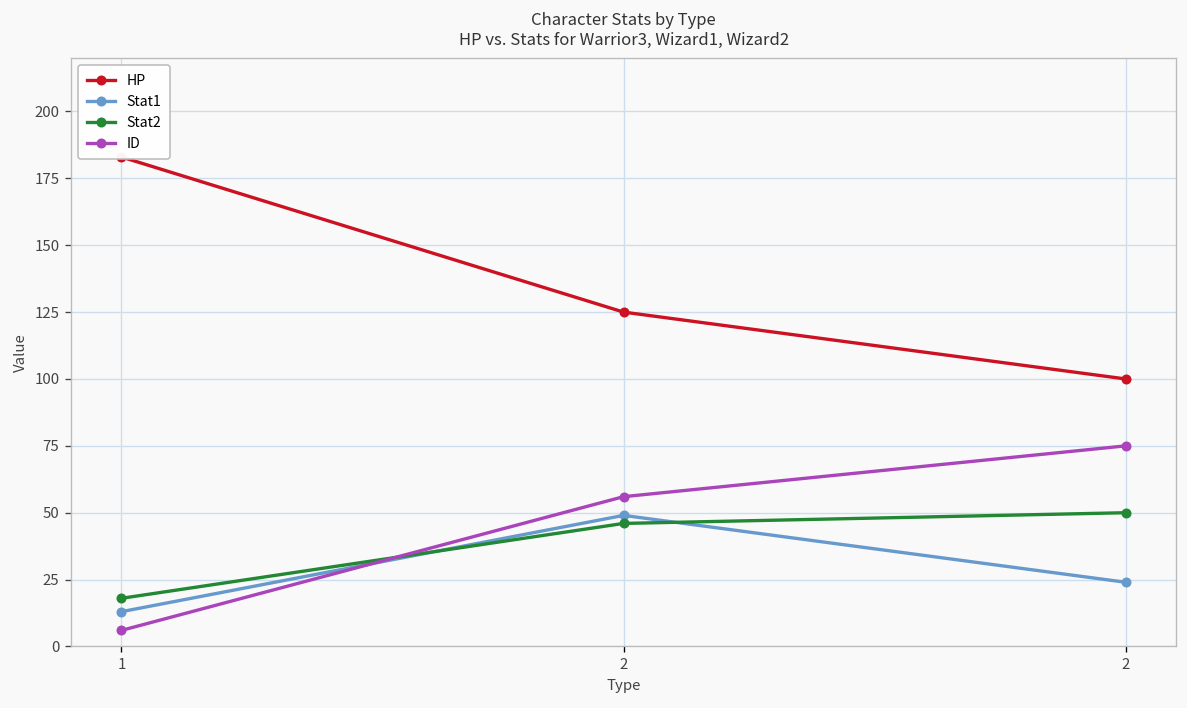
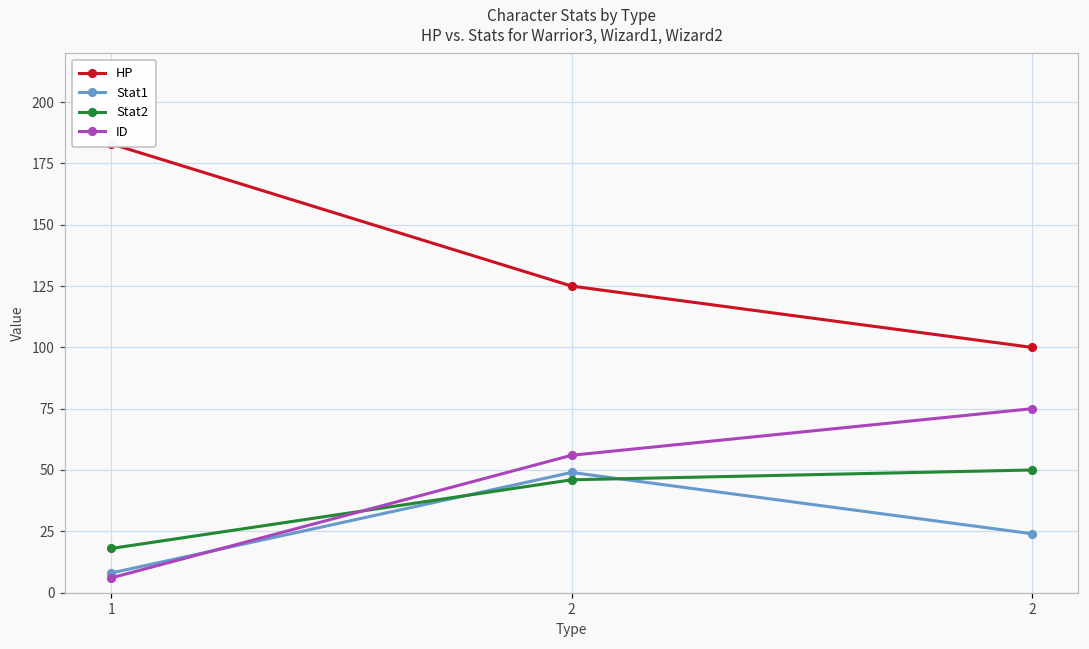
  {
    "Stat1": {
-     "1": 13
+     "1": 8
    },
    "Stat2": {
      "1": 18
    },
    "ID": {
      "1": 6
    }
  }
